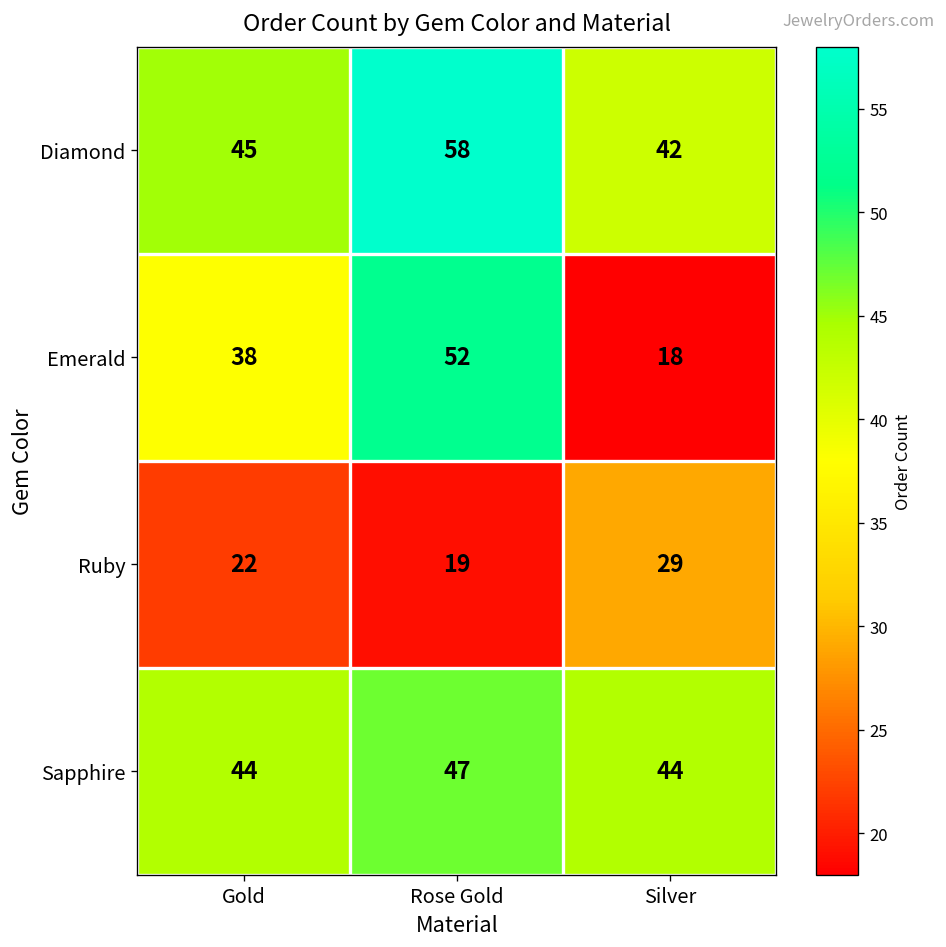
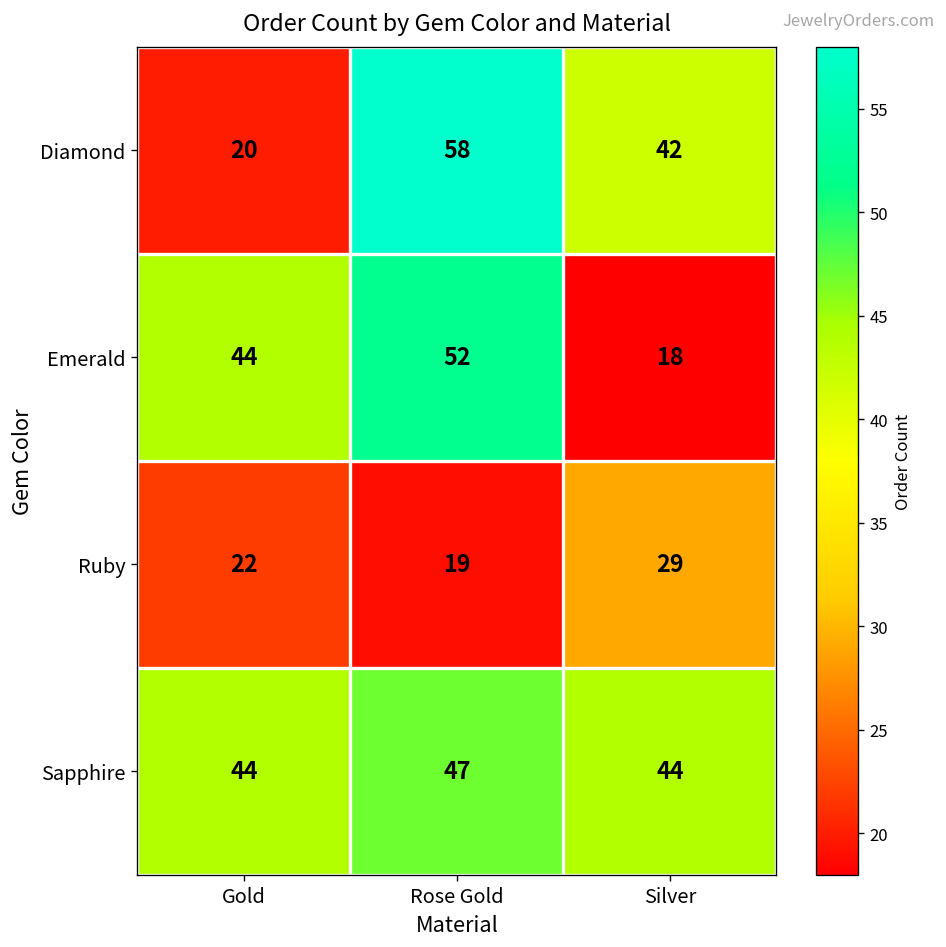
  {
    "Diamond": {
-     "Gold": 45,
+     "Gold": 20,
      "Rose Gold": 58,
      "Silver": 42
    },
    "Emerald": {
-     "Gold": 38,
+     "Gold": 44,
      "Rose Gold": 52,
      "Silver": 18
    },
    "Ruby": {
      "Gold": 22,
      "Rose Gold": 19,
      "Silver": 29
    },
    "Sapphire": {
      "Gold": 44,
      "Rose Gold": 47,
      "Silver": 44
    }
  }
